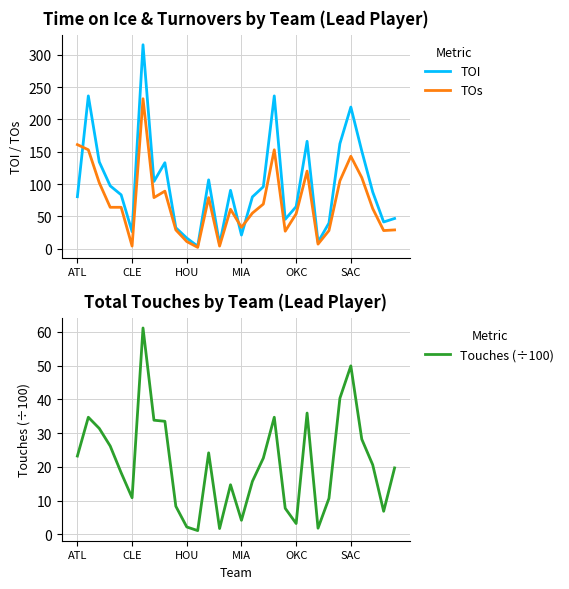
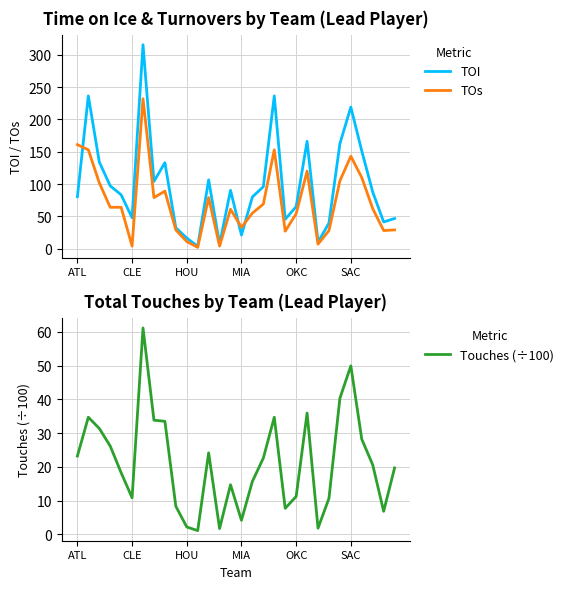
  {
    "Time on Ice & Turnovers by Team (Lead Player)": {
      "TOI": {
        "ATL": 80,
-       "CLE": 30,
+       "CLE": 50,
        "HOU": 20,
        "MIA": 20,
        "OKC": 70,
        "SAC": 220
      },
      "TOs": {
        "ATL": 160,
        "CLE": 0,
        "HOU": 10,
        "MIA": 30,
        "OKC": 50,
        "SAC": 140
      }
    },
    "Total Touches by Team (Lead Player)": {
      "ATL": 23,
      "CLE": 11,
      "HOU": 2,
      "MIA": 4,
-     "OKC": 3,
+     "OKC": 11,
      "SAC": 50
    }
  }
